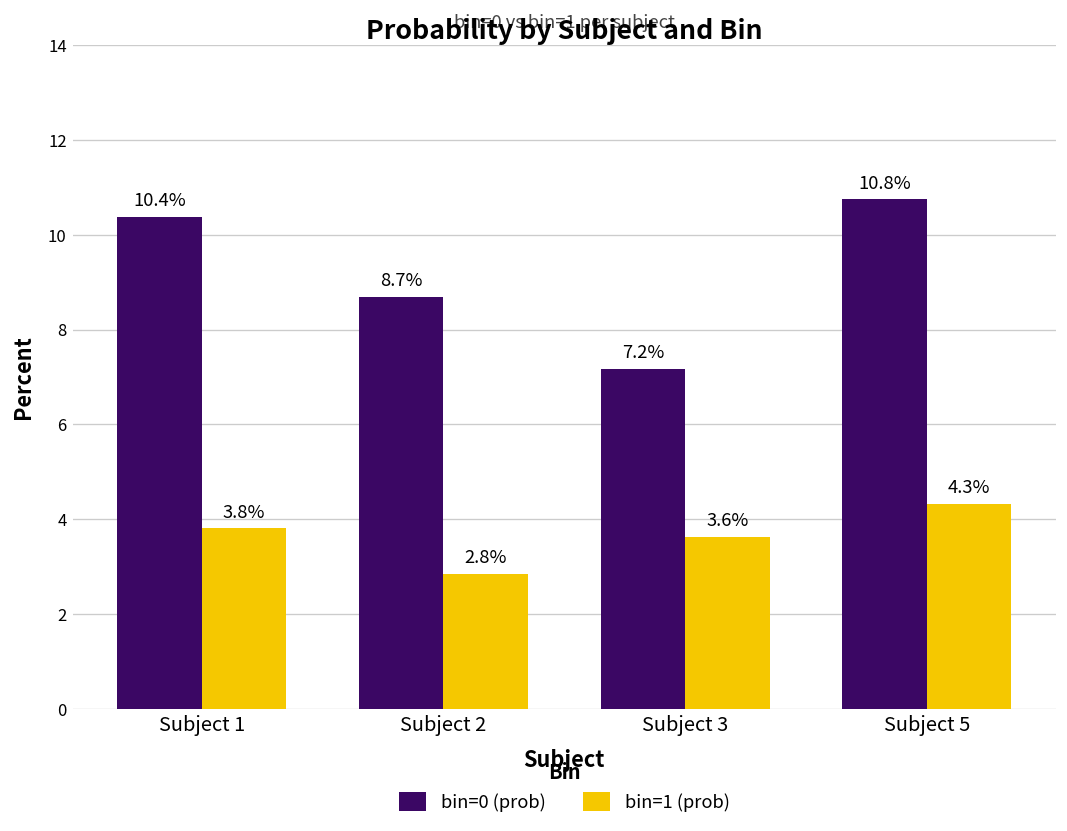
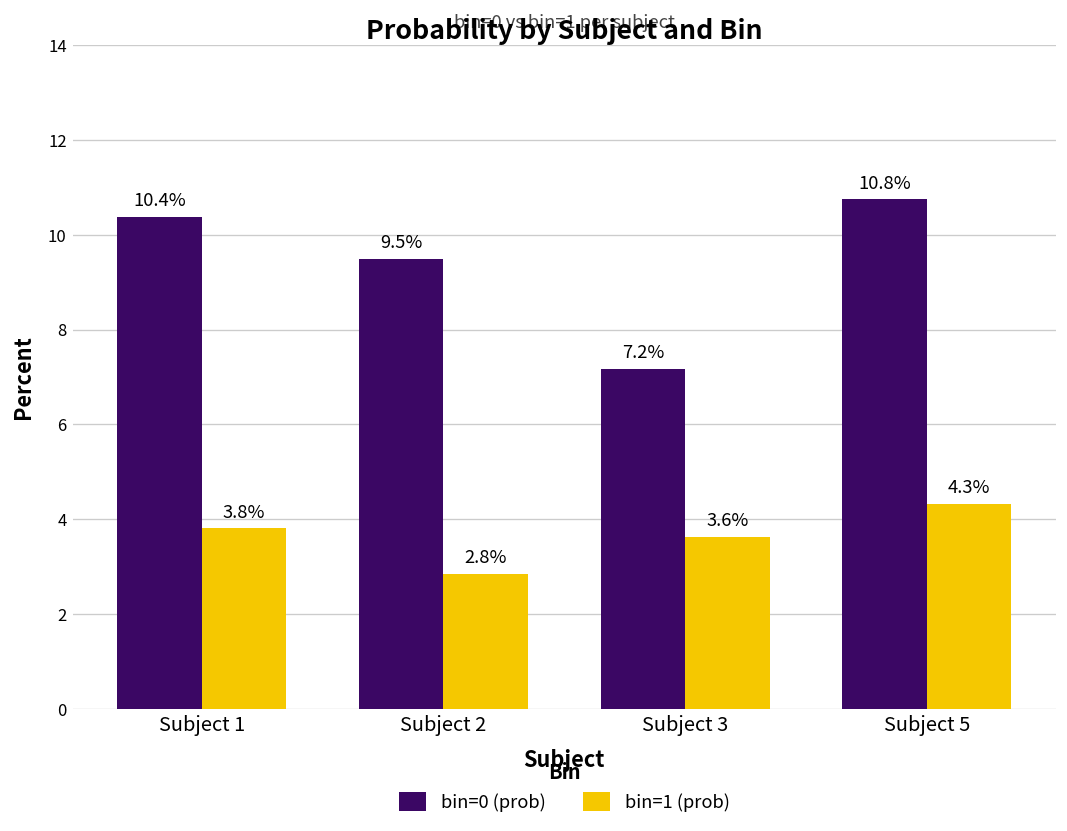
  {
    "bin=0 (prob)": {
      "Subject 1": "10.4%",
-     "Subject 2": "8.7%",
+     "Subject 2": "9.5%",
      "Subject 3": "7.2%",
      "Subject 5": "10.8%"
    },
    "bin=1 (prob)": {
      "Subject 1": "3.8%",
      "Subject 2": "2.8%",
      "Subject 3": "3.6%",
      "Subject 5": "4.3%"
    }
  }
